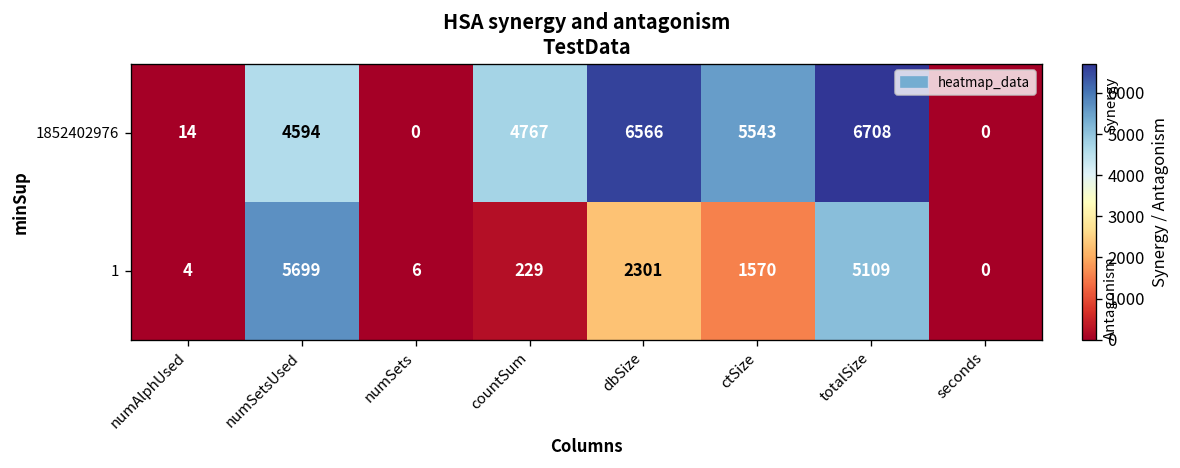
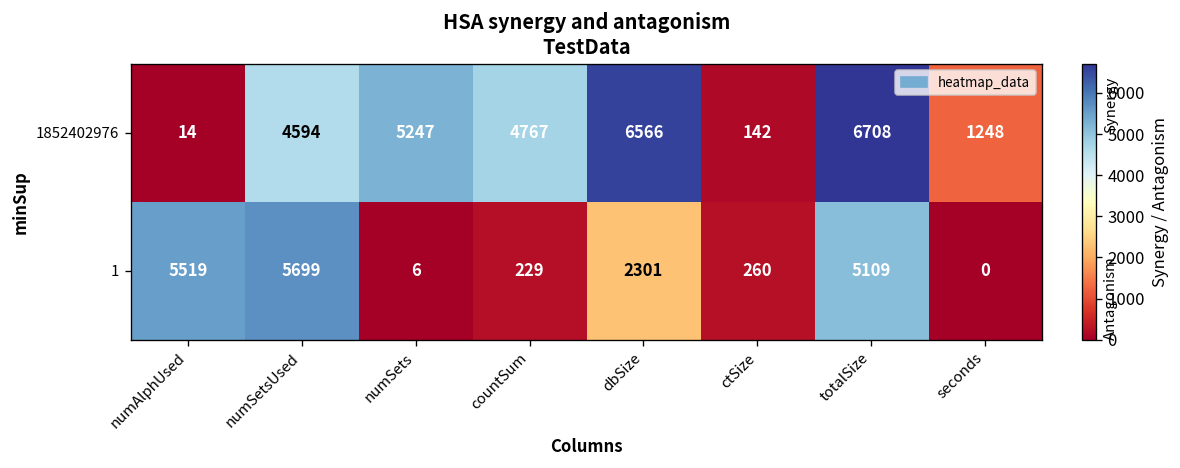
  {
    "1852402976": {
      "numAlphUsed": 14,
      "numSetsUsed": 4594,
-     "numSets": 0,
+     "numSets": 5247,
      "countSum": 4767,
      "dbSize": 6566,
-     "ctSize": 5543,
+     "ctSize": 142,
      "totalSize": 6708,
-     "seconds": 0
+     "seconds": 1248
    },
    "1": {
-     "numAlphUsed": 4,
+     "numAlphUsed": 5519,
      "numSetsUsed": 5699,
      "numSets": 6,
      "countSum": 229,
      "dbSize": 2301,
-     "ctSize": 1570,
+     "ctSize": 260,
      "totalSize": 5109,
      "seconds": 0
    }
  }
